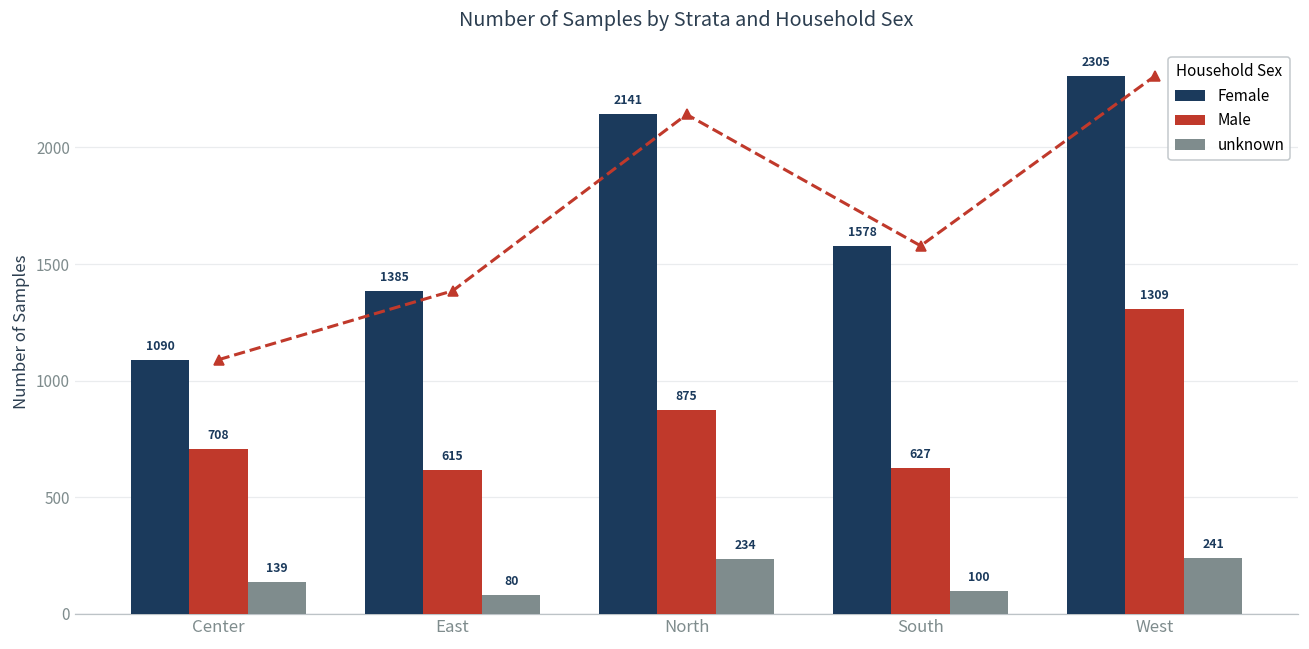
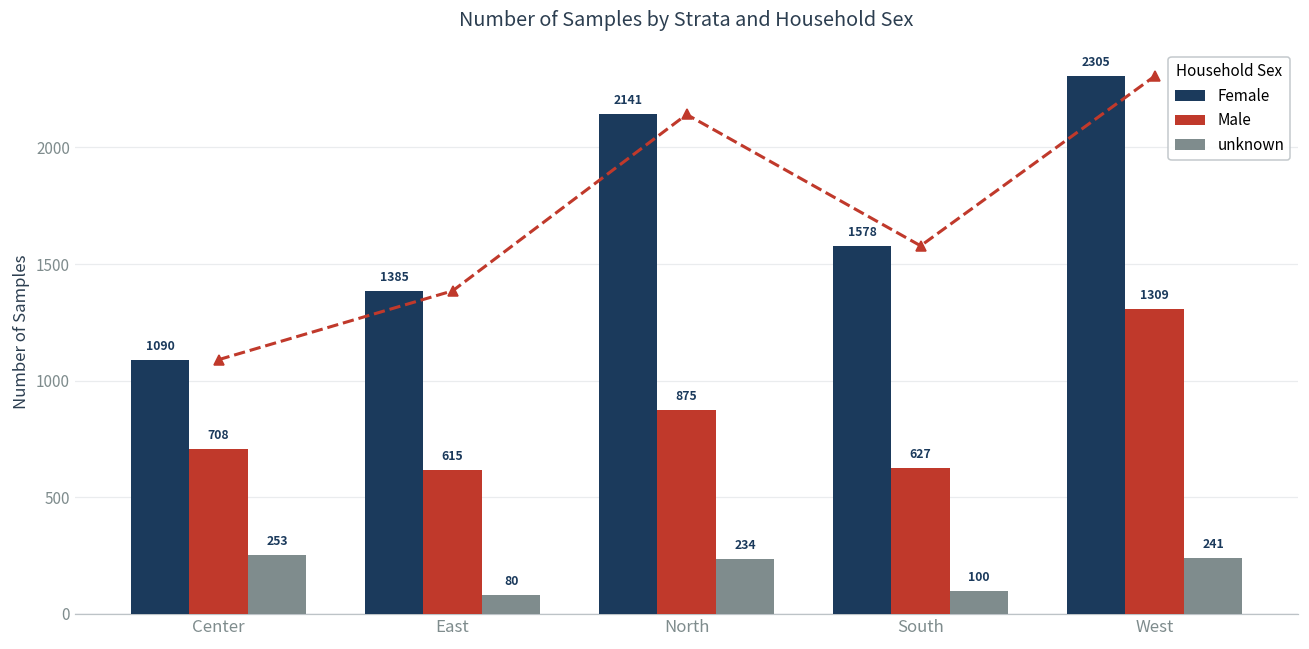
  {
    "Female": {
      "Center": 1090,
      "East": 1385,
      "North": 2141,
      "South": 1578,
      "West": 2305
    },
    "unknown": {
-     "Center": 139,
+     "Center": 253,
      "East": 80,
      "North": 234,
      "South": 100,
      "West": 241
    }
  }
